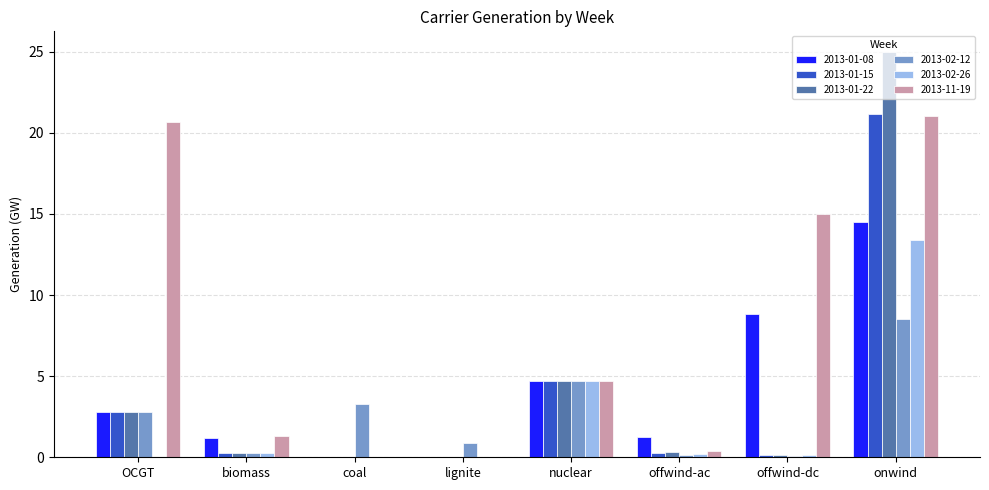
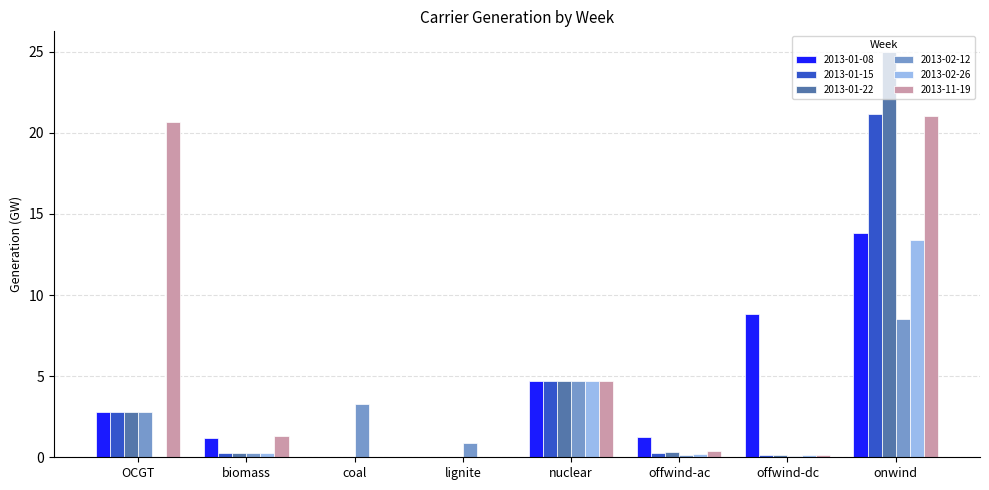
  {
    "2013-01-08": {
      "OCGT": 2.8,
      "biomass": 1.2,
      "coal": 0.0,
      "lignite": 0.0,
      "nuclear": 4.7,
      "offwind-ac": 1.2,
      "offwind-dc": 8.8,
-     "onwind": 14.5
+     "onwind": 13.8
    },
    "2013-11-19": {
      "OCGT": 20.7,
      "biomass": 1.3,
      "coal": 0.0,
      "lignite": 0.0,
      "nuclear": 4.7,
      "offwind-ac": 0.4,
-     "offwind-dc": 15.0,
+     "offwind-dc": 0.1,
      "onwind": 21.0
    }
  }
